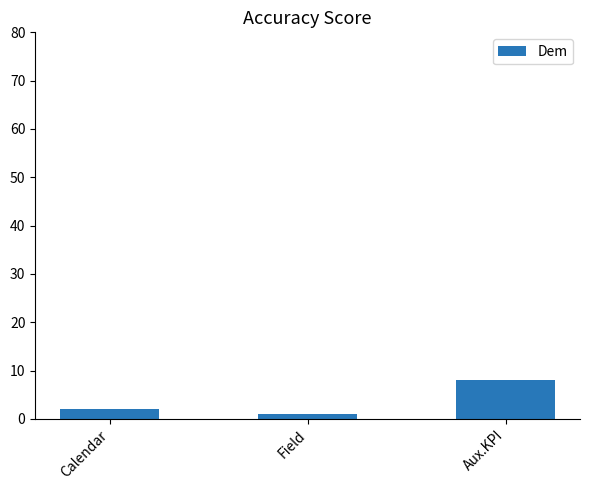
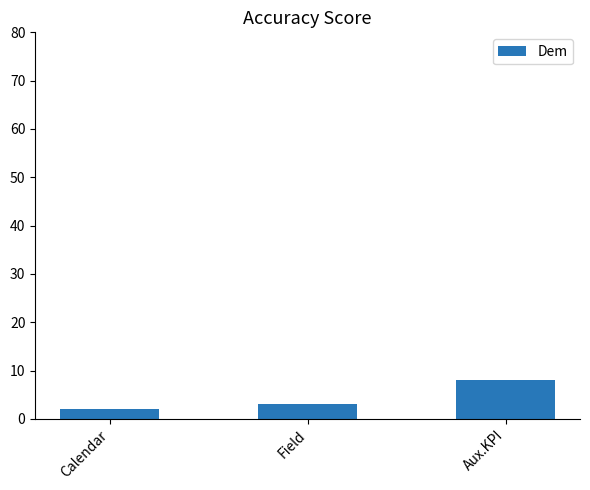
  {
    "Calendar": 2,
-   "Field": 1,
+   "Field": 3,
    "Aux.KPI": 8
  }
